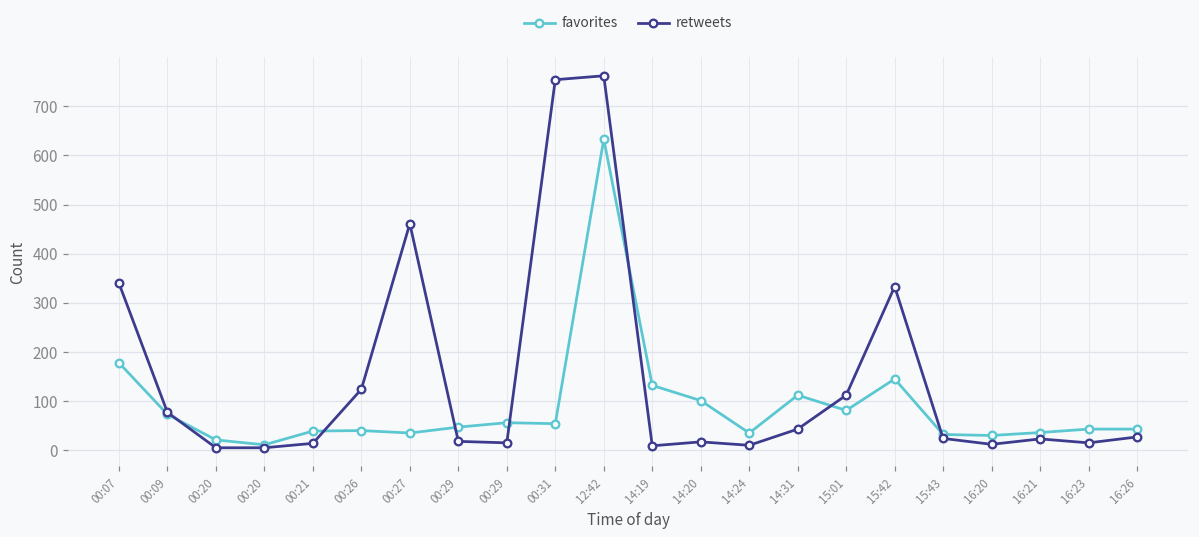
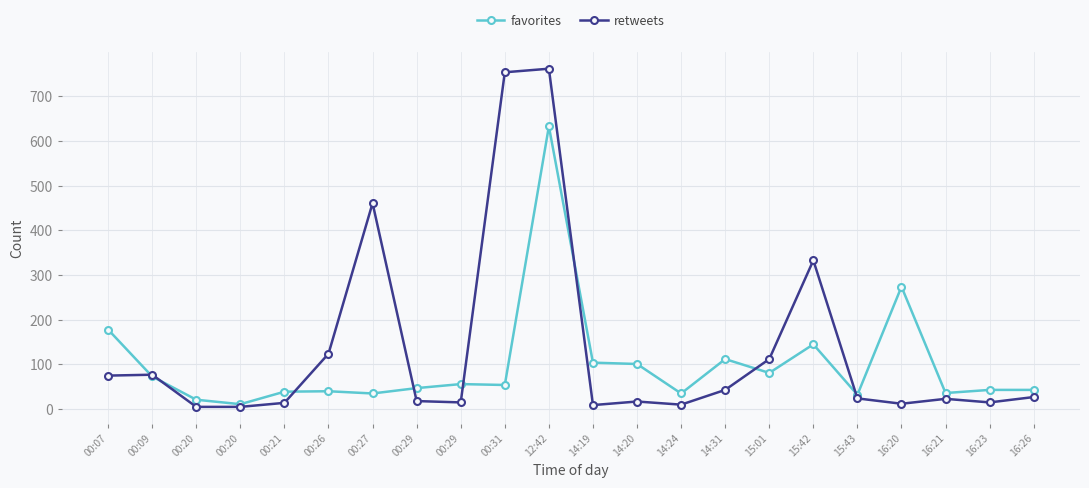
  {
    "favorites": {
      "00:07": 180,
      "00:21": 40,
      "00:26": 40,
      "00:27": 40,
      "00:31": 50,
      "12:42": 630,
-     "14:19": 130,
+     "14:19": 100,
      "14:20": 100,
      "14:24": 40,
      "14:31": 110,
      "15:01": 80,
      "15:42": 150,
      "15:43": 30,
-     "16:20": 30,
+     "16:20": 270,
      "16:21": 40,
      "16:23": 40,
      "16:26": 40
    },
    "retweets": {
-     "00:07": 340,
+     "00:07": 80,
      "00:21": 10,
      "00:26": 120,
      "00:27": 460,
      "00:31": 750,
      "12:42": 760,
      "14:19": 10,
      "14:20": 20,
      "14:24": 10,
      "14:31": 40,
      "15:01": 110,
      "15:42": 330,
      "15:43": 20,
      "16:20": 10,
      "16:21": 20,
      "16:23": 20,
      "16:26": 30
    }
  }
